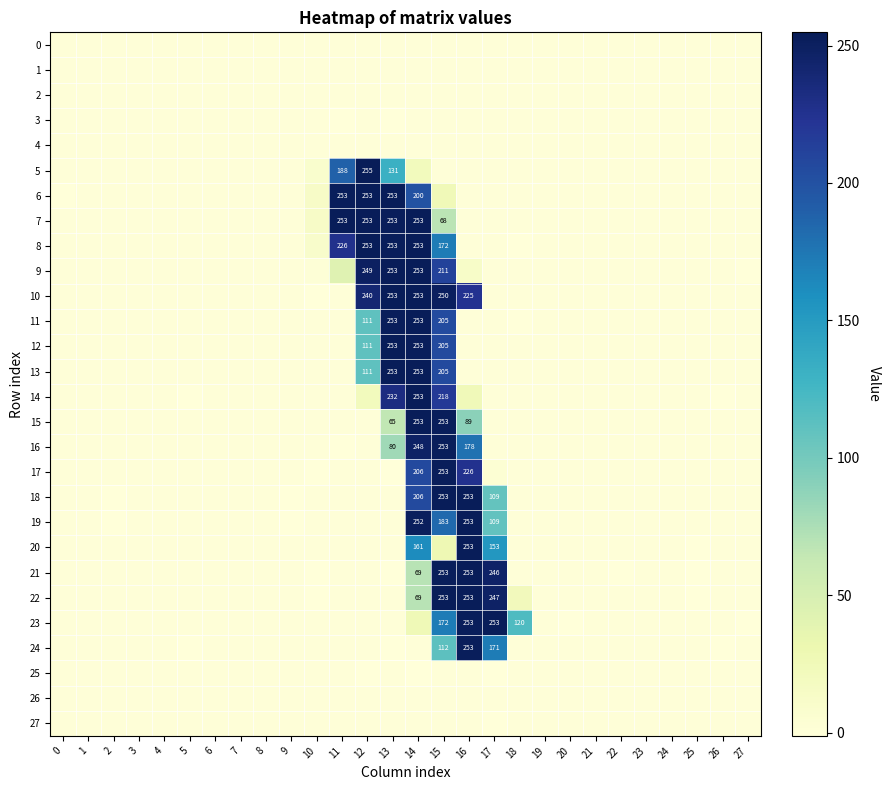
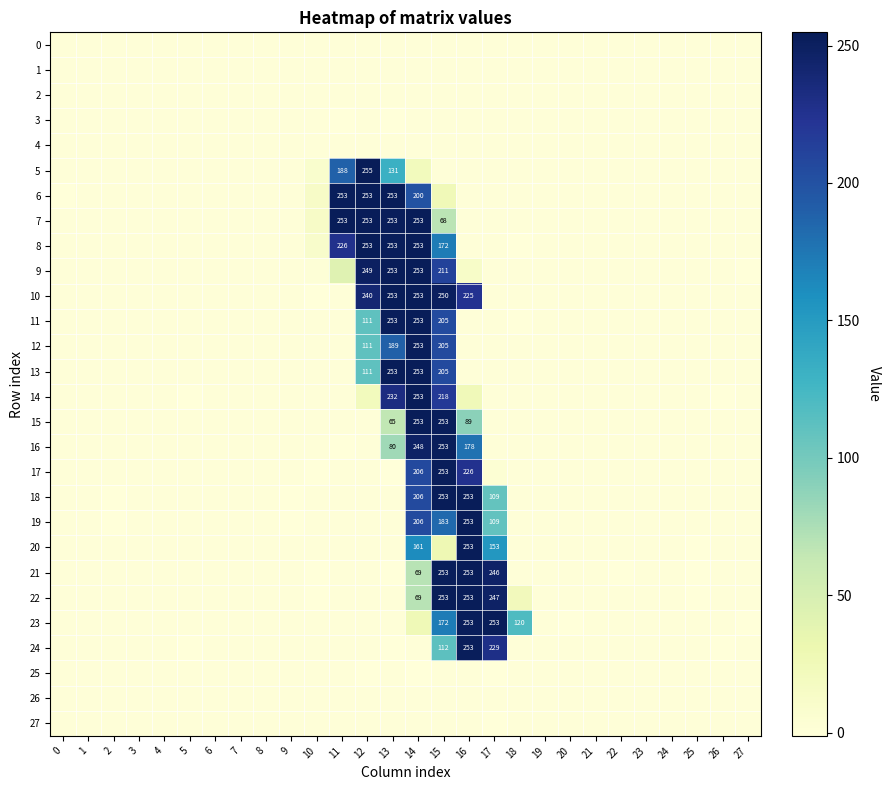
  {
    "5": {
      "11": 188,
      "12": 255,
      "13": 131
    },
    "6": {
      "11": 253,
      "12": 253,
      "13": 253,
      "14": 200
    },
    "7": {
      "11": 253,
      "12": 253,
      "13": 253,
      "14": 253,
      "15": 68
    },
    "8": {
      "11": 226,
      "12": 253,
      "13": 253,
      "14": 253,
      "15": 172
    },
    "9": {
      "12": 249,
      "13": 253,
      "14": 253,
      "15": 211
    },
    "10": {
      "12": 240,
      "13": 253,
      "14": 253,
      "15": 250,
      "16": 225
    },
    "11": {
      "12": 111,
      "13": 253,
      "14": 253,
      "15": 205
    },
    "12": {
      "12": 111,
-     "13": 253,
+     "13": 189,
      "14": 253,
      "15": 205
    },
    "13": {
      "12": 111,
      "13": 253,
      "14": 253,
      "15": 205
    },
    "14": {
      "13": 232,
      "14": 253,
      "15": 218
    },
    "15": {
      "13": 65,
      "14": 253,
      "15": 253,
      "16": 89
    },
    "16": {
      "13": 80,
      "14": 248,
      "15": 253,
      "16": 178
    },
    "17": {
      "14": 206,
      "15": 253,
      "16": 226
    },
    "18": {
      "14": 206,
      "15": 253,
      "16": 253,
      "17": 109
    },
    "19": {
-     "14": 252,
+     "14": 206,
      "15": 183,
      "16": 253,
      "17": 109
    },
    "20": {
      "14": 161,
      "16": 253,
      "17": 153
    },
    "21": {
      "14": 69,
      "15": 253,
      "16": 253,
      "17": 246
    },
    "22": {
      "14": 69,
      "15": 253,
      "16": 253,
      "17": 247
    },
    "23": {
      "15": 172,
      "16": 253,
      "17": 253,
      "18": 120
    },
    "24": {
      "15": 112,
      "16": 253,
-     "17": 171
+     "17": 229
    }
  }
